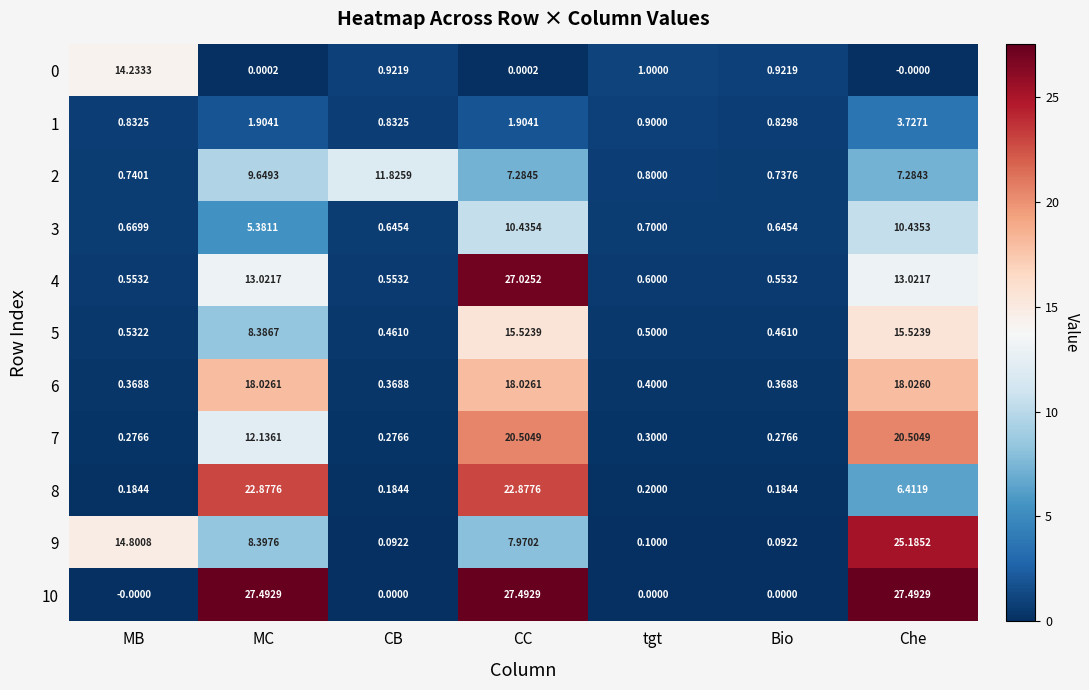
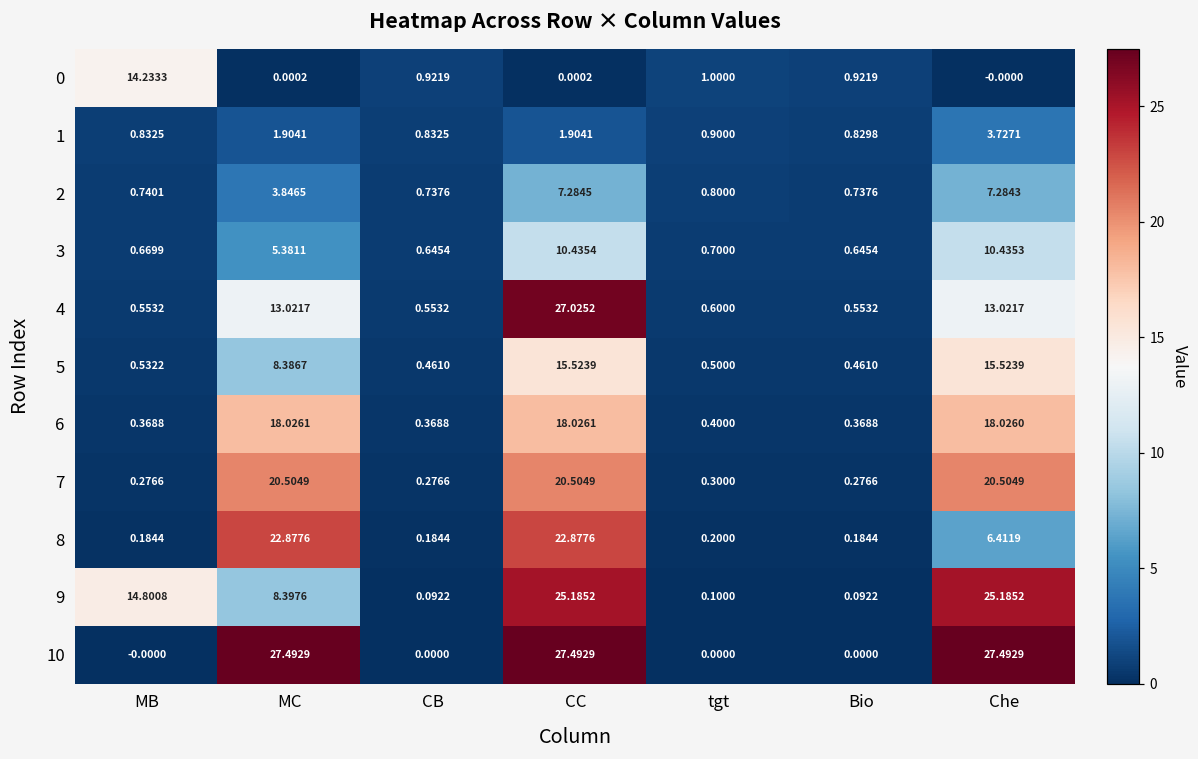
  {
    "0": {
      "MB": 14.2333,
      "MC": 0.0002,
      "CB": 0.9219,
      "CC": 0.0002,
      "tgt": 1.0000,
      "Bio": 0.9219,
      "Che": -0.0000
    },
    "1": {
      "MB": 0.8325,
      "MC": 1.9041,
      "CB": 0.8325,
      "CC": 1.9041,
      "tgt": 0.9000,
      "Bio": 0.8298,
      "Che": 3.7271
    },
    "2": {
      "MB": 0.7401,
-     "MC": 9.6493,
-     "CB": 11.8259,
+     "MC": 3.8465,
+     "CB": 0.7376,
      "CC": 7.2845,
      "tgt": 0.8000,
      "Bio": 0.7376,
      "Che": 7.2843
    },
    "3": {
      "MB": 0.6699,
      "MC": 5.3811,
      "CB": 0.6454,
      "CC": 10.4354,
      "tgt": 0.7000,
      "Bio": 0.6454,
      "Che": 10.4353
    },
    "4": {
      "MB": 0.5532,
      "MC": 13.0217,
      "CB": 0.5532,
      "CC": 27.0252,
      "tgt": 0.6000,
      "Bio": 0.5532,
      "Che": 13.0217
    },
    "5": {
      "MB": 0.5322,
      "MC": 8.3867,
      "CB": 0.4610,
      "CC": 15.5239,
      "tgt": 0.5000,
      "Bio": 0.4610,
      "Che": 15.5239
    },
    "6": {
      "MB": 0.3688,
      "MC": 18.0261,
      "CB": 0.3688,
      "CC": 18.0261,
      "tgt": 0.4000,
      "Bio": 0.3688,
      "Che": 18.0260
    },
    "7": {
      "MB": 0.2766,
-     "MC": 12.1361,
+     "MC": 20.5049,
      "CB": 0.2766,
      "CC": 20.5049,
      "tgt": 0.3000,
      "Bio": 0.2766,
      "Che": 20.5049
    },
    "8": {
      "MB": 0.1844,
      "MC": 22.8776,
      "CB": 0.1844,
      "CC": 22.8776,
      "tgt": 0.2000,
      "Bio": 0.1844,
      "Che": 6.4119
    },
    "9": {
      "MB": 14.8008,
      "MC": 8.3976,
      "CB": 0.0922,
-     "CC": 7.9702,
+     "CC": 25.1852,
      "tgt": 0.1000,
      "Bio": 0.0922,
      "Che": 25.1852
    },
    "10": {
      "MB": -0.0000,
      "MC": 27.4929,
      "CB": 0.0000,
      "CC": 27.4929,
      "tgt": 0.0000,
      "Bio": 0.0000,
      "Che": 27.4929
    }
  }
